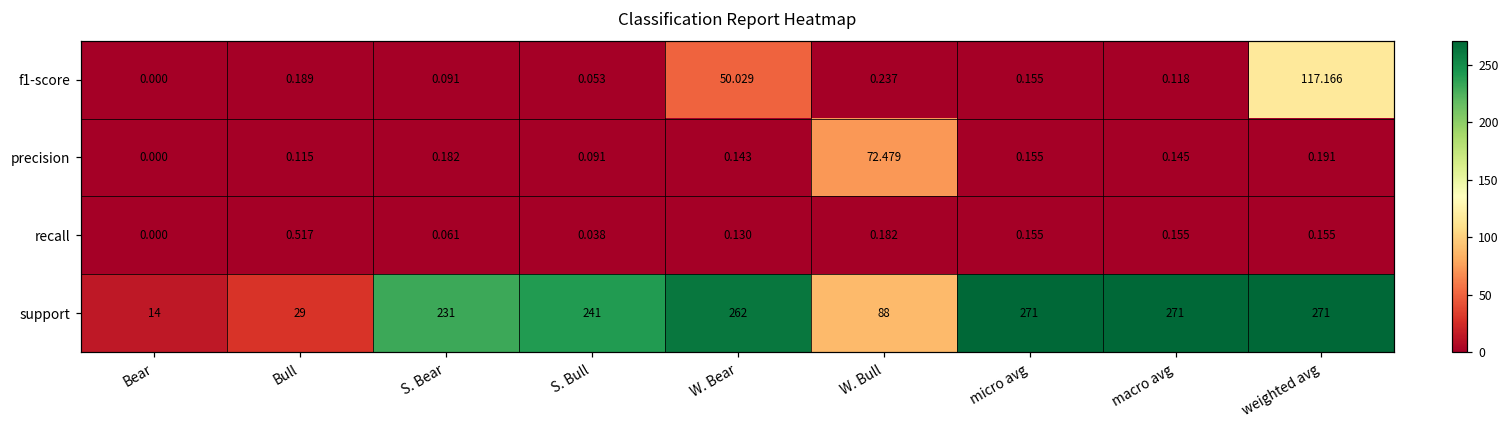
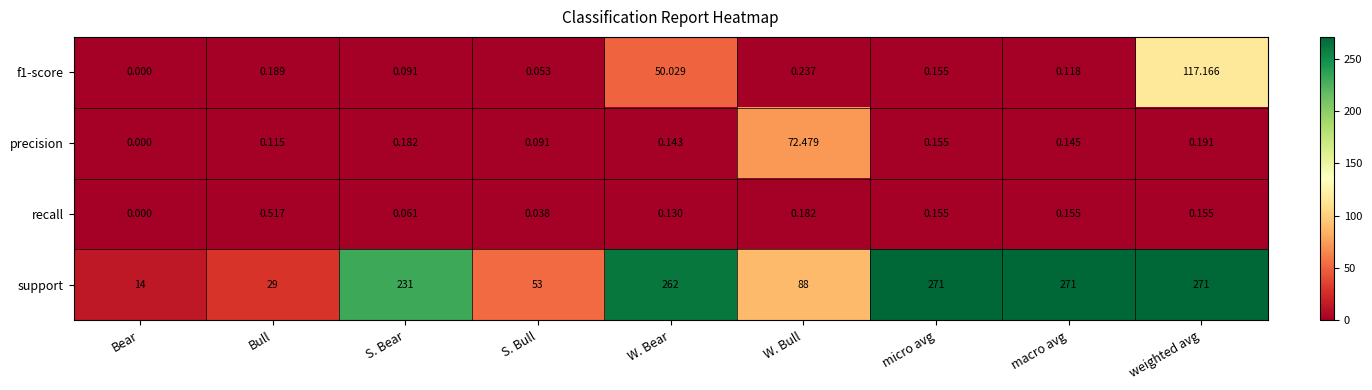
  {
    "f1-score": {
      "Bear": 0.000,
      "Bull": 0.189,
      "S. Bear": 0.091,
      "S. Bull": 0.053,
      "W. Bear": 50.029,
      "W. Bull": 0.237,
      "micro avg": 0.155,
      "macro avg": 0.118,
      "weighted avg": 117.166
    },
    "precision": {
      "Bear": 0.000,
      "Bull": 0.115,
      "S. Bear": 0.182,
      "S. Bull": 0.091,
      "W. Bear": 0.143,
      "W. Bull": 72.479,
      "micro avg": 0.155,
      "macro avg": 0.145,
      "weighted avg": 0.191
    },
    "recall": {
      "Bear": 0.000,
      "Bull": 0.517,
      "S. Bear": 0.061,
      "S. Bull": 0.038,
      "W. Bear": 0.130,
      "W. Bull": 0.182,
      "micro avg": 0.155,
      "macro avg": 0.155,
      "weighted avg": 0.155
    },
    "support": {
      "Bear": 14,
      "Bull": 29,
      "S. Bear": 231,
-     "S. Bull": 241,
+     "S. Bull": 53,
      "W. Bear": 262,
      "W. Bull": 88,
      "micro avg": 271,
      "macro avg": 271,
      "weighted avg": 271
    }
  }
